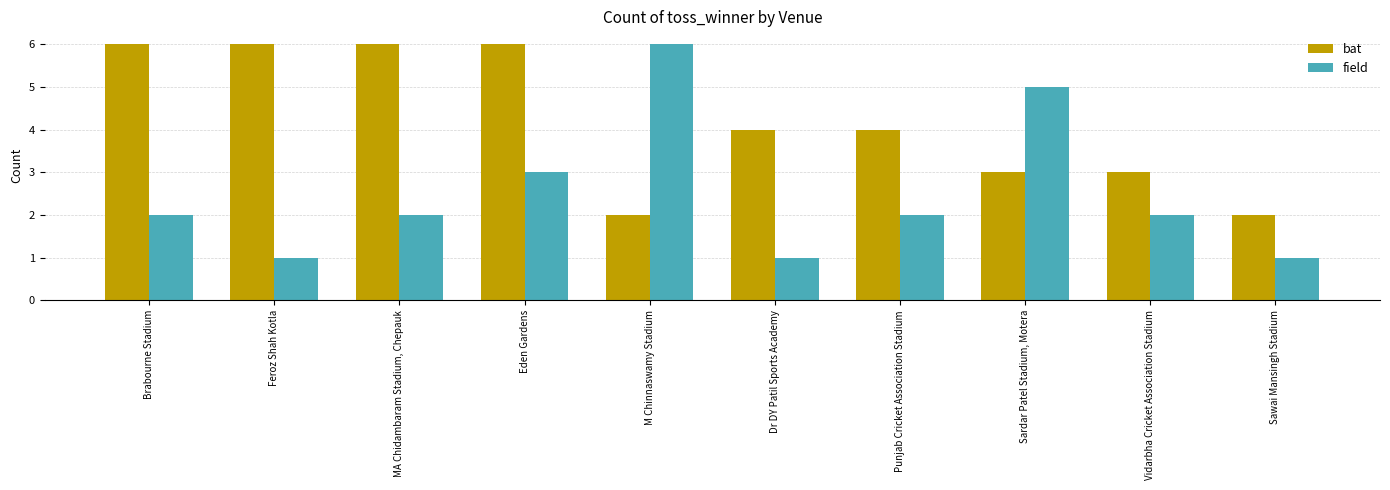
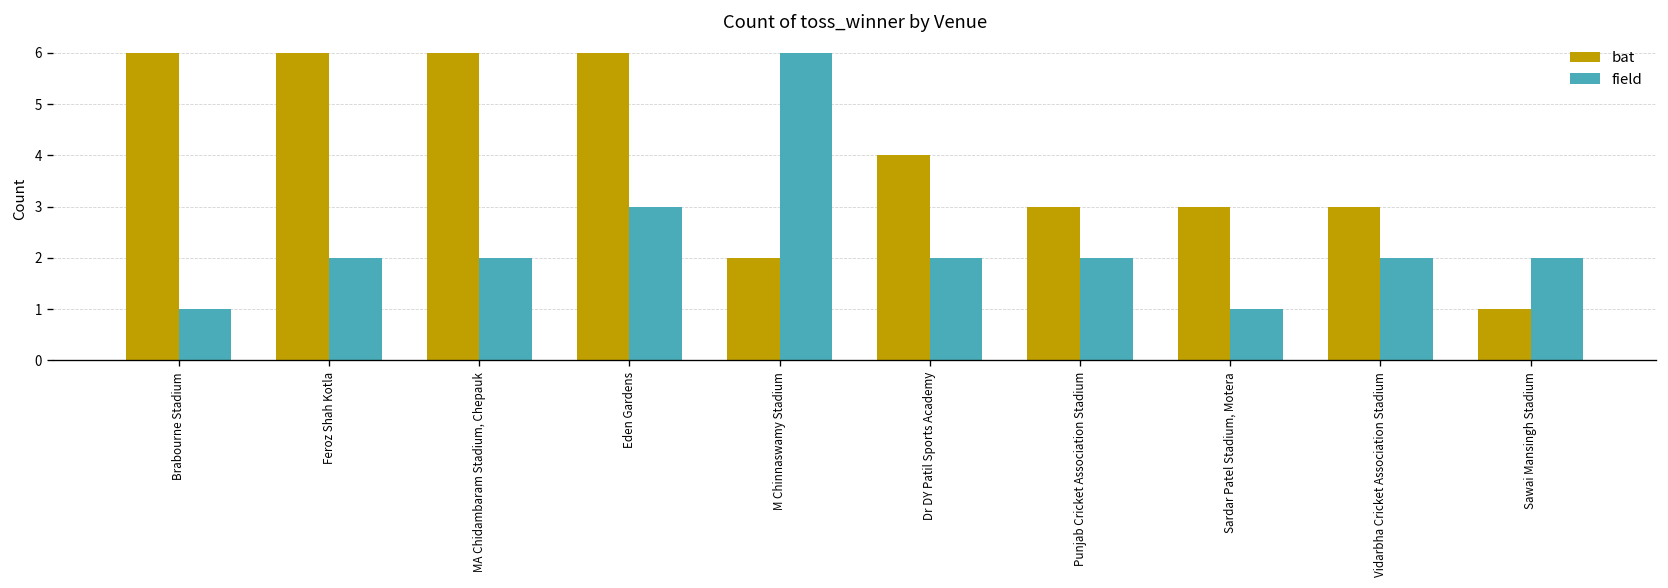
  {
    "bat": {
      "Brabourne Stadium": 6,
      "Feroz Shah Kotla": 6,
      "MA Chidambaram Stadium, Chepauk": 6,
      "Eden Gardens": 6,
      "M Chinnaswamy Stadium": 2,
      "Dr DY Patil Sports Academy": 4,
-     "Punjab Cricket Association Stadium": 4,
+     "Punjab Cricket Association Stadium": 3,
      "Sardar Patel Stadium, Motera": 3,
      "Vidarbha Cricket Association Stadium": 3,
-     "Sawai Mansingh Stadium": 2
+     "Sawai Mansingh Stadium": 1
    },
    "field": {
-     "Brabourne Stadium": 2,
-     "Feroz Shah Kotla": 1,
+     "Brabourne Stadium": 1,
+     "Feroz Shah Kotla": 2,
      "MA Chidambaram Stadium, Chepauk": 2,
      "Eden Gardens": 3,
      "M Chinnaswamy Stadium": 6,
-     "Dr DY Patil Sports Academy": 1,
+     "Dr DY Patil Sports Academy": 2,
      "Punjab Cricket Association Stadium": 2,
-     "Sardar Patel Stadium, Motera": 5,
+     "Sardar Patel Stadium, Motera": 1,
      "Vidarbha Cricket Association Stadium": 2,
-     "Sawai Mansingh Stadium": 1
+     "Sawai Mansingh Stadium": 2
    }
  }
